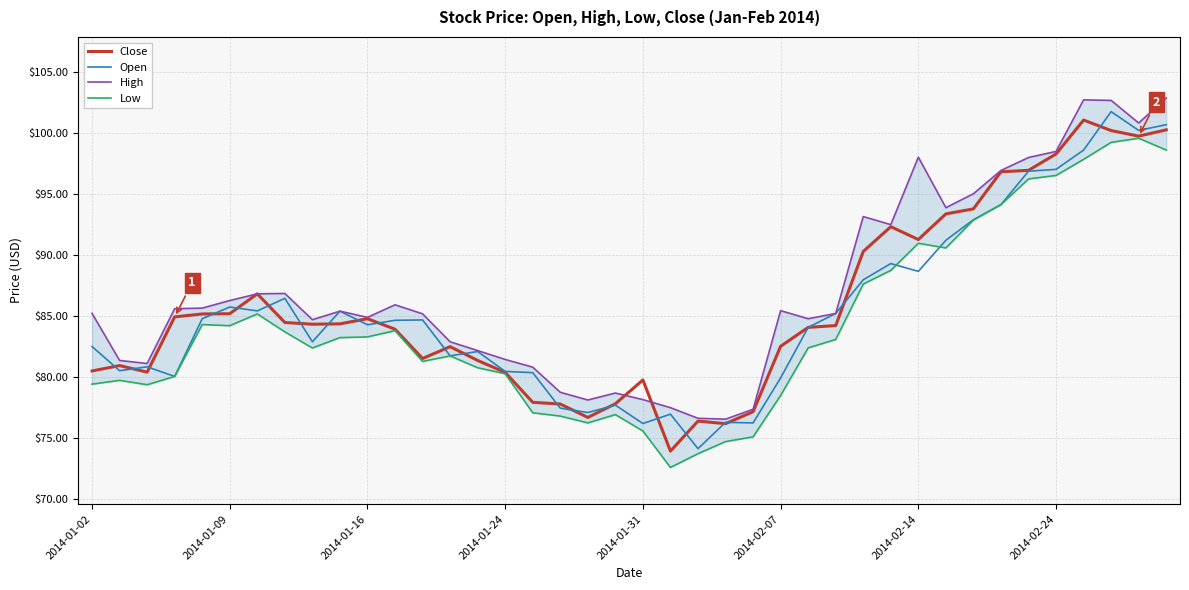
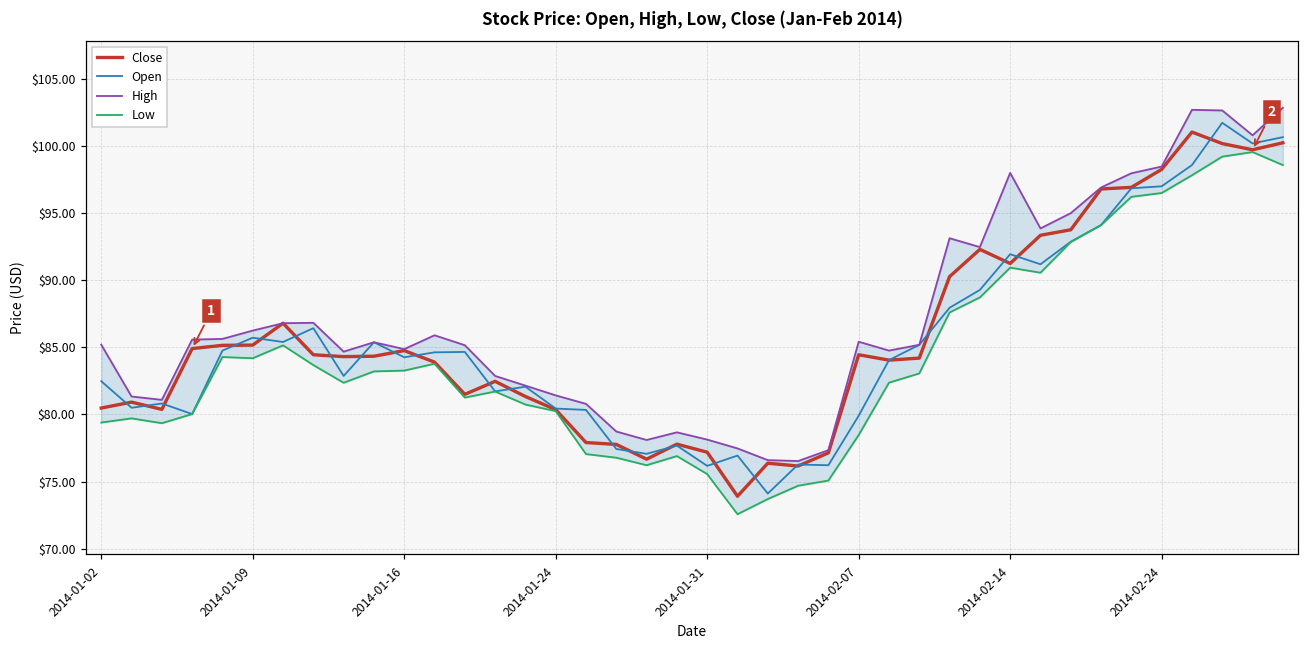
  {
    "Close": {
      "2014-01-02": "$80.5",
      "2014-01-09": "$85.2",
-     "2014-01-31": "$79.7",
-     "2014-02-07": "$82.5",
+     "2014-01-31": "$77.2",
+     "2014-02-07": "$84.5",
      "2014-02-14": "$91.3",
      "2014-02-24": "$98.3"
    },
    "Open": {
      "2014-01-02": "$82.5",
      "2014-01-09": "$85.7",
      "2014-01-16": "$84.3",
      "2014-01-31": "$76.2",
      "2014-02-07": "$79.9",
-     "2014-02-14": "$88.6",
+     "2014-02-14": "$91.9",
      "2014-02-24": "$97.0"
    },
    "High": {
      "2014-01-02": "$85.2",
      "2014-01-09": "$86.3",
      "2014-01-24": "$81.4",
      "2014-01-31": "$78.1",
      "2014-02-07": "$85.4",
      "2014-02-14": "$98.0",
      "2014-02-24": "$98.5"
    },
    "Low": {
      "2014-01-02": "$79.4",
      "2014-01-09": "$84.2",
      "2014-01-16": "$83.3",
      "2014-01-31": "$75.6",
      "2014-02-07": "$78.5",
      "2014-02-14": "$90.9",
      "2014-02-24": "$96.5"
    }
  }
